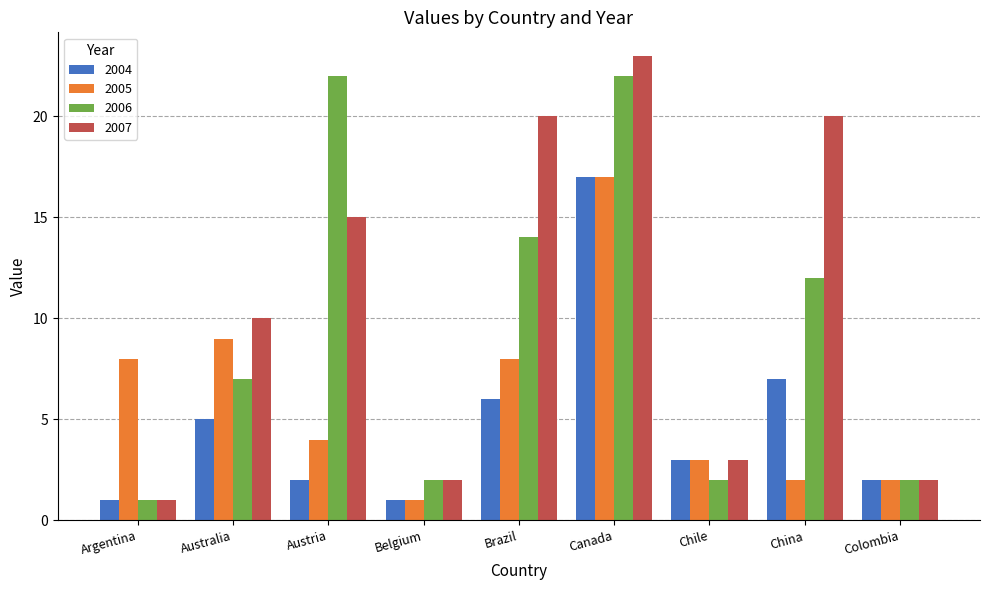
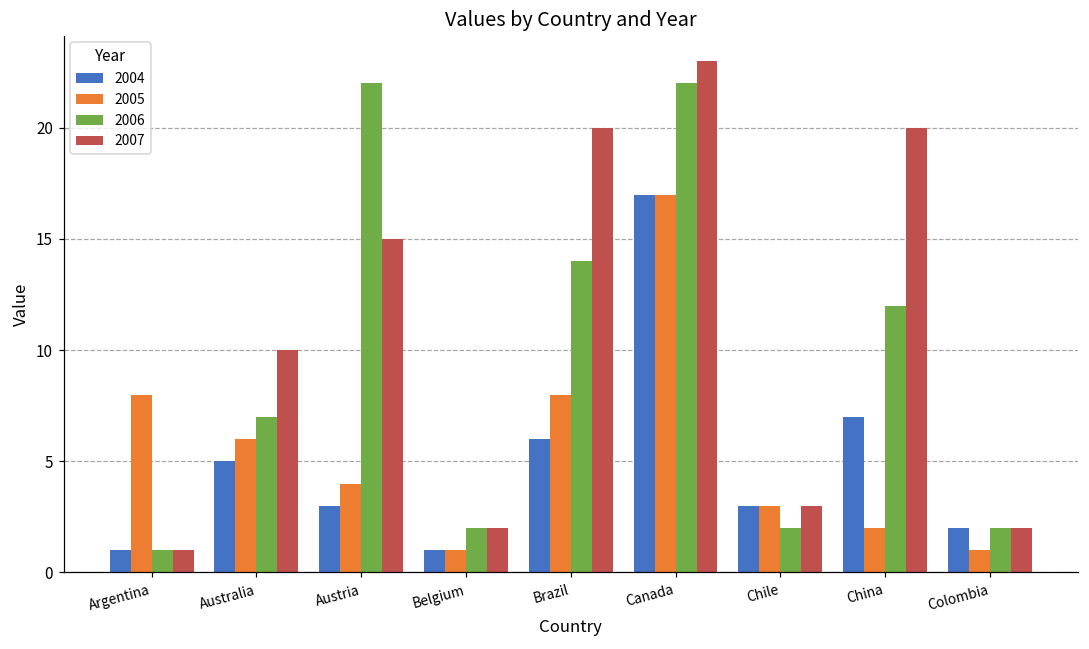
  {
    "2004": {
      "Argentina": 1,
      "Australia": 5,
-     "Austria": 2,
+     "Austria": 3,
      "Belgium": 1,
      "Brazil": 6,
      "Canada": 17,
      "Chile": 3,
      "China": 7,
      "Colombia": 2
    },
    "2005": {
      "Argentina": 8,
-     "Australia": 9,
+     "Australia": 6,
      "Austria": 4,
      "Belgium": 1,
      "Brazil": 8,
      "Canada": 17,
      "Chile": 3,
      "China": 2,
-     "Colombia": 2
+     "Colombia": 1
    },
    "2006": {
      "Argentina": 1,
      "Australia": 7,
      "Austria": 22,
      "Belgium": 2,
      "Brazil": 14,
      "Canada": 22,
      "Chile": 2,
      "China": 12,
      "Colombia": 2
    },
    "2007": {
      "Argentina": 1,
      "Australia": 10,
      "Austria": 15,
      "Belgium": 2,
      "Brazil": 20,
      "Canada": 23,
      "Chile": 3,
      "China": 20,
      "Colombia": 2
    }
  }
